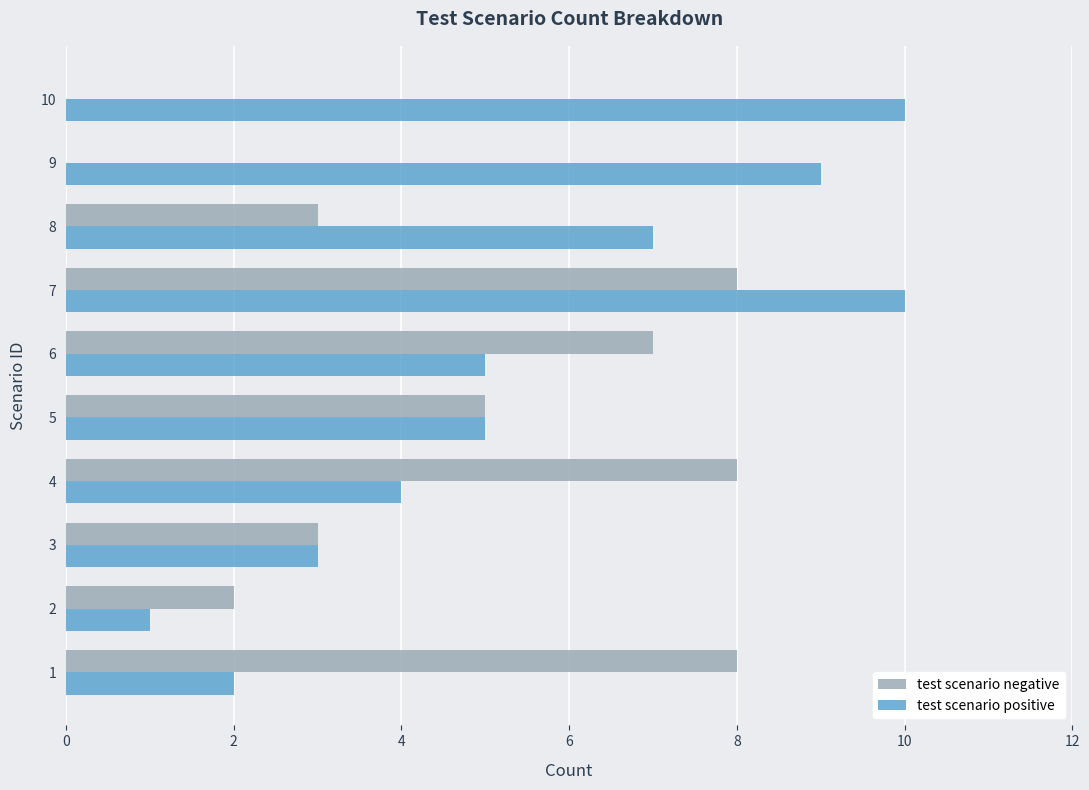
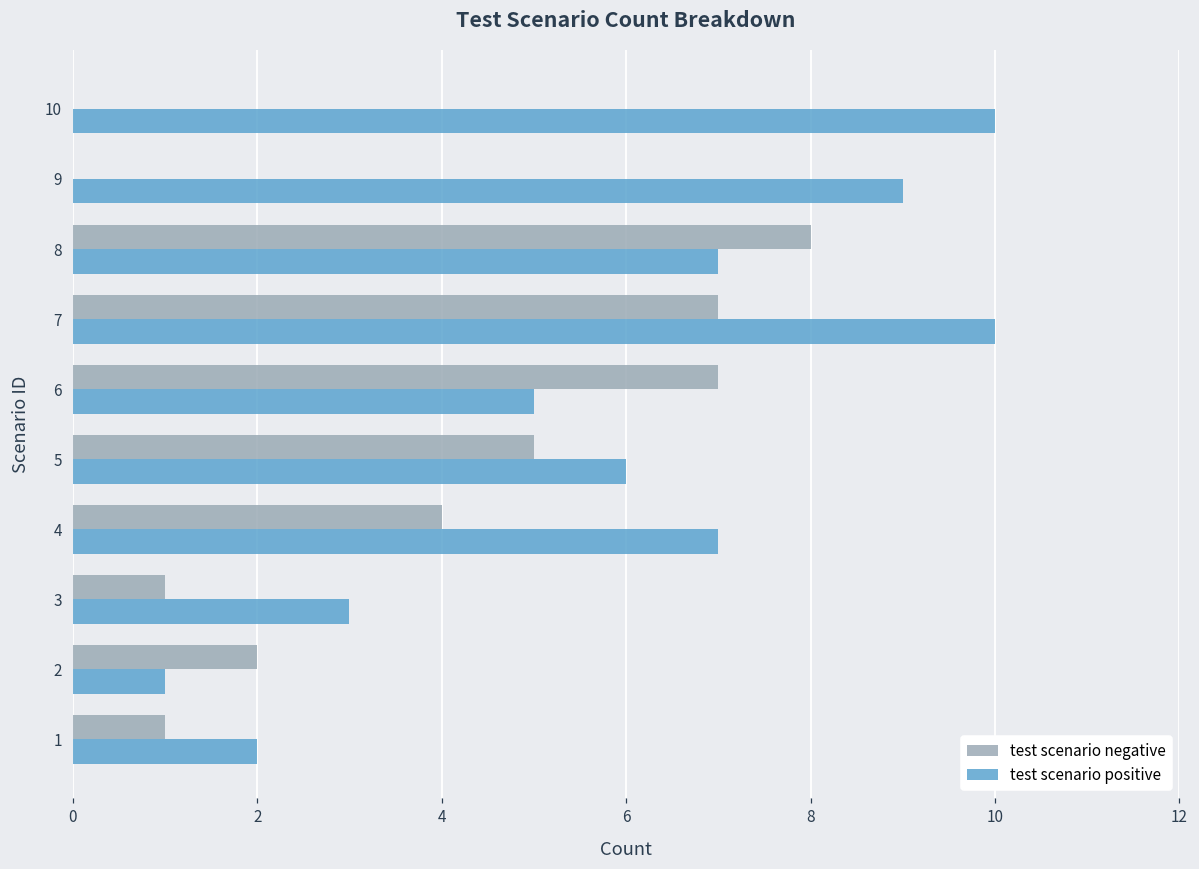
  {
    "test scenario negative": {
      "10": 0,
      "9": 0,
-     "8": 3,
-     "7": 8,
+     "8": 8,
+     "7": 7,
      "6": 7,
      "5": 5,
-     "4": 8,
-     "3": 3,
+     "4": 4,
+     "3": 1,
      "2": 2,
-     "1": 8
+     "1": 1
    },
    "test scenario positive": {
      "10": 10,
      "9": 9,
      "8": 7,
      "7": 10,
      "6": 5,
-     "5": 5,
-     "4": 4,
+     "5": 6,
+     "4": 7,
      "3": 3,
      "2": 1,
      "1": 2
    }
  }
